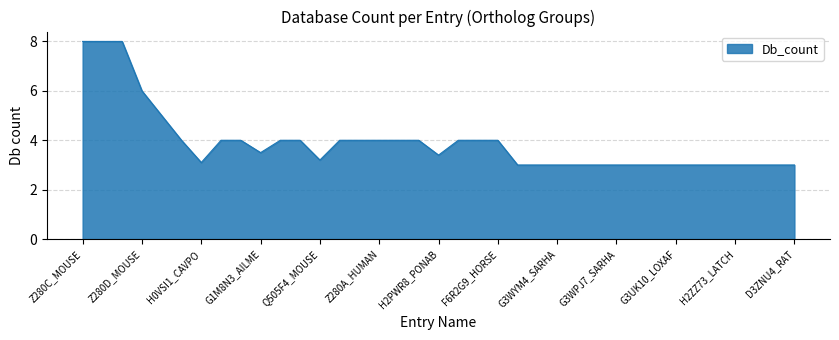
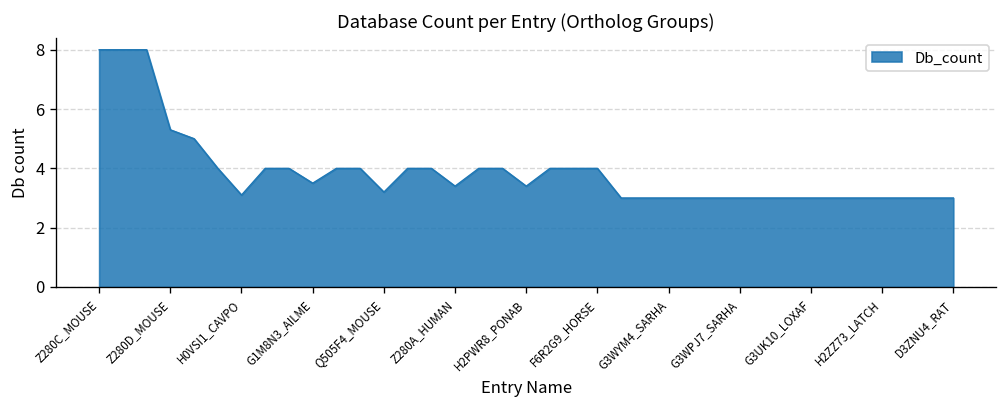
  {
-   "Z280D_MOUSE": 6.0,
+   "Z280D_MOUSE": 5.3,
    "H0VSI1_CAVPO": 3.1,
    "G1M8N3_AILME": 3.5,
    "Q505F4_MOUSE": 3.2,
-   "Z280A_HUMAN": 4.0,
+   "Z280A_HUMAN": 3.4,
    "H2PWR8_PONAB": 3.4,
    "F6R2G9_HORSE": 4.0,
    "G3WYM4_SARHA": 3.0,
    "G3WPJ7_SARHA": 3.0,
    "G3UK10_LOXAF": 3.0,
    "H2ZZ73_LATCH": 3.0,
    "D3ZNU4_RAT": 3.0
  }
